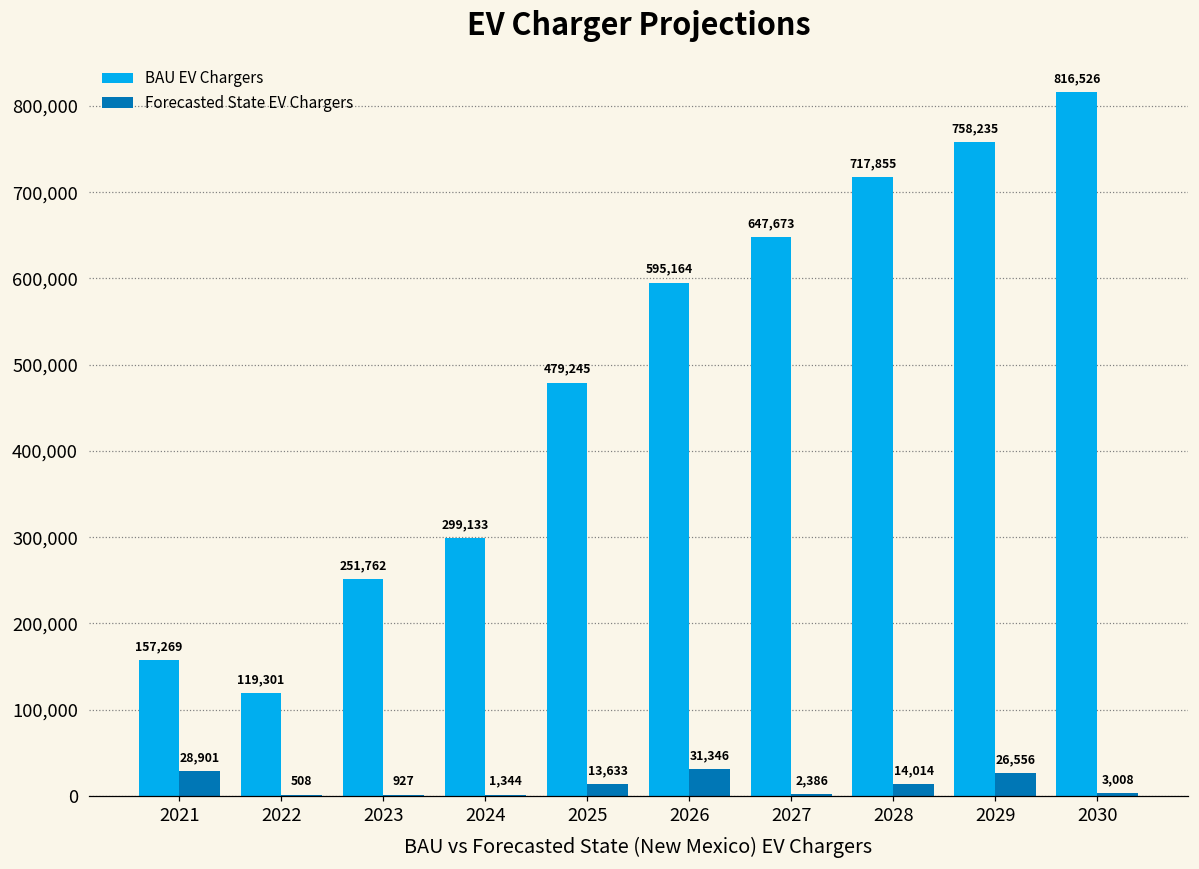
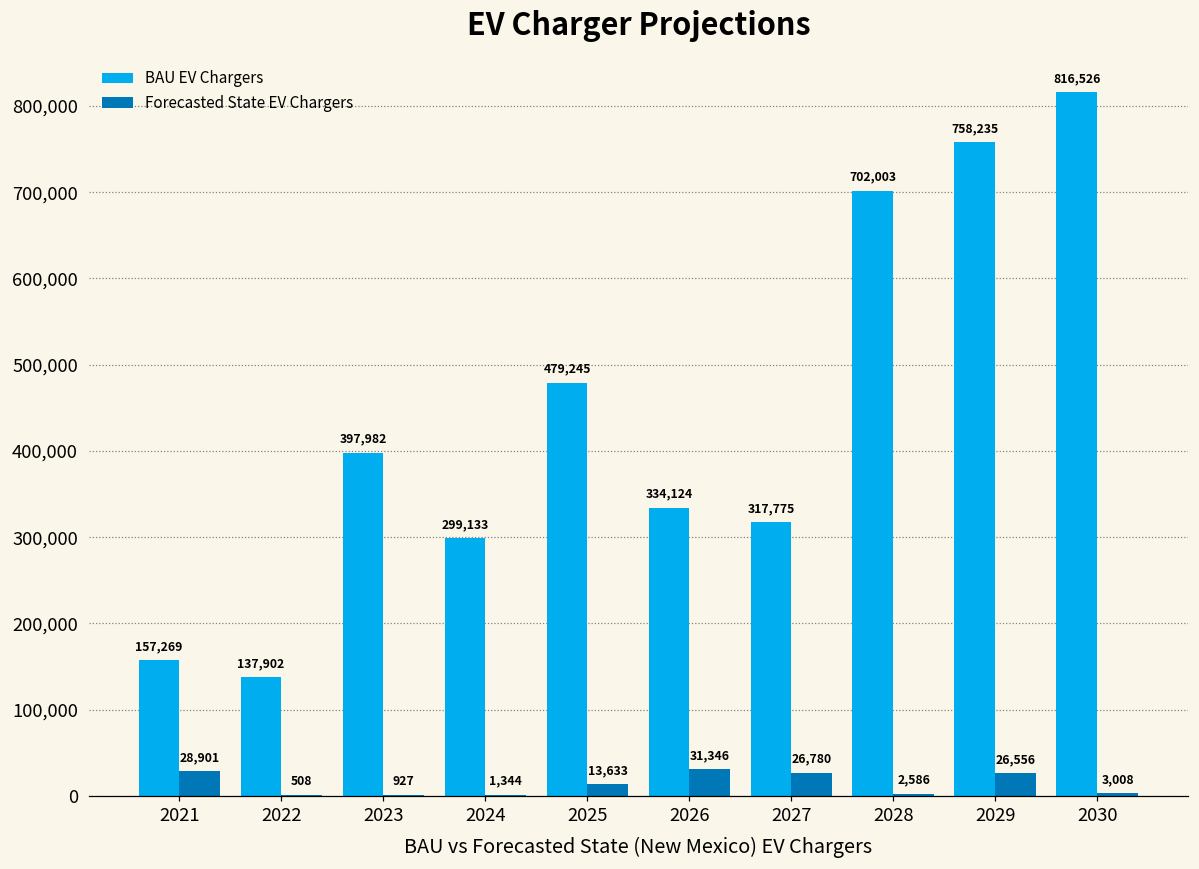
  {
    "BAU EV Chargers": {
      "2021": "157,269",
-     "2022": "119,301",
-     "2023": "251,762",
+     "2022": "137,902",
+     "2023": "397,982",
      "2024": "299,133",
      "2025": "479,245",
-     "2026": "595,164",
-     "2027": "647,673",
-     "2028": "717,855",
+     "2026": "334,124",
+     "2027": "317,775",
+     "2028": "702,003",
      "2029": "758,235",
      "2030": "816,526"
    },
    "Forecasted State EV Chargers": {
      "2021": "28,901",
      "2022": "508",
      "2023": "927",
      "2024": "1,344",
      "2025": "13,633",
      "2026": "31,346",
-     "2027": "2,386",
-     "2028": "14,014",
+     "2027": "26,780",
+     "2028": "2,586",
      "2029": "26,556",
      "2030": "3,008"
    }
  }
